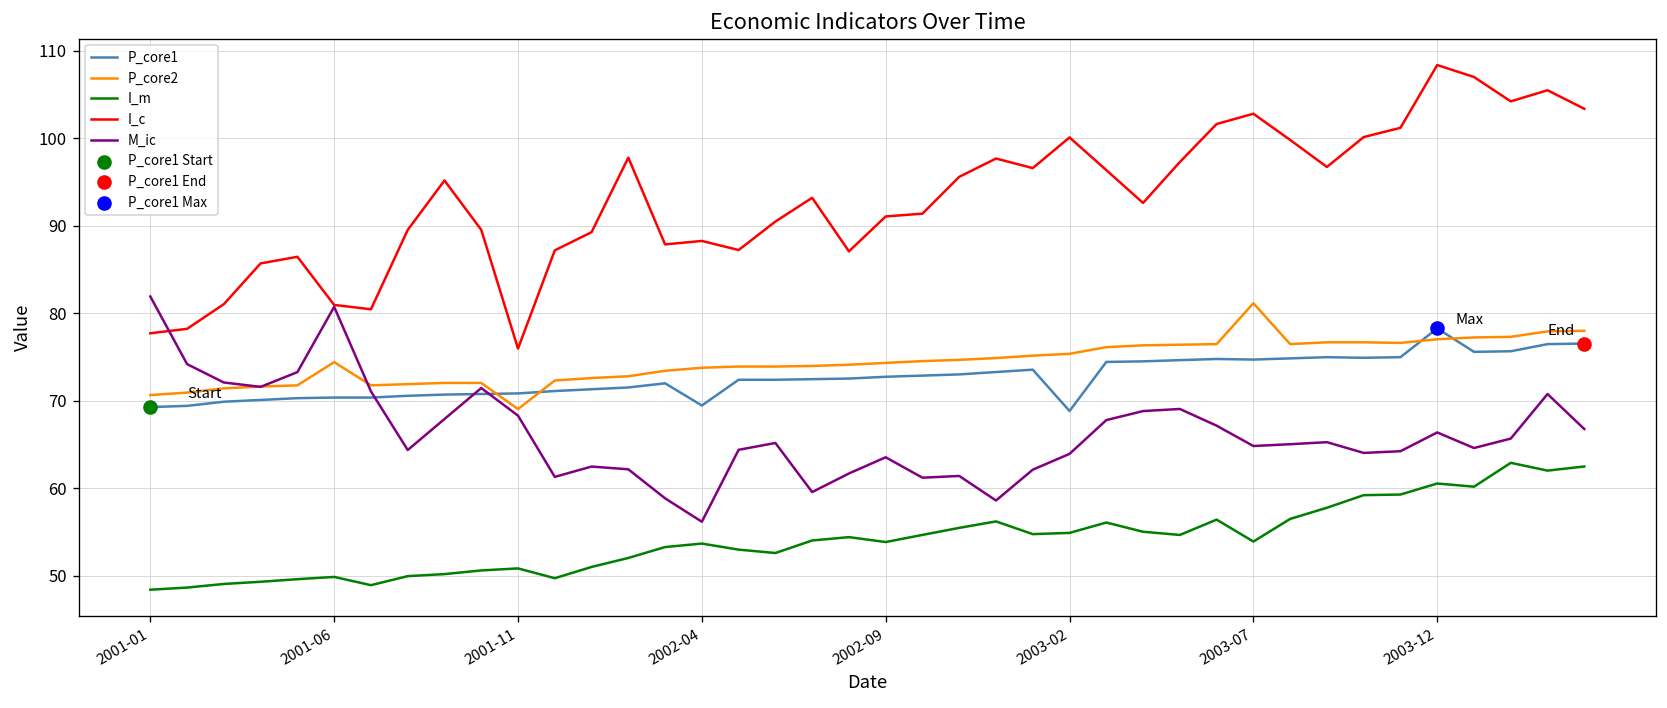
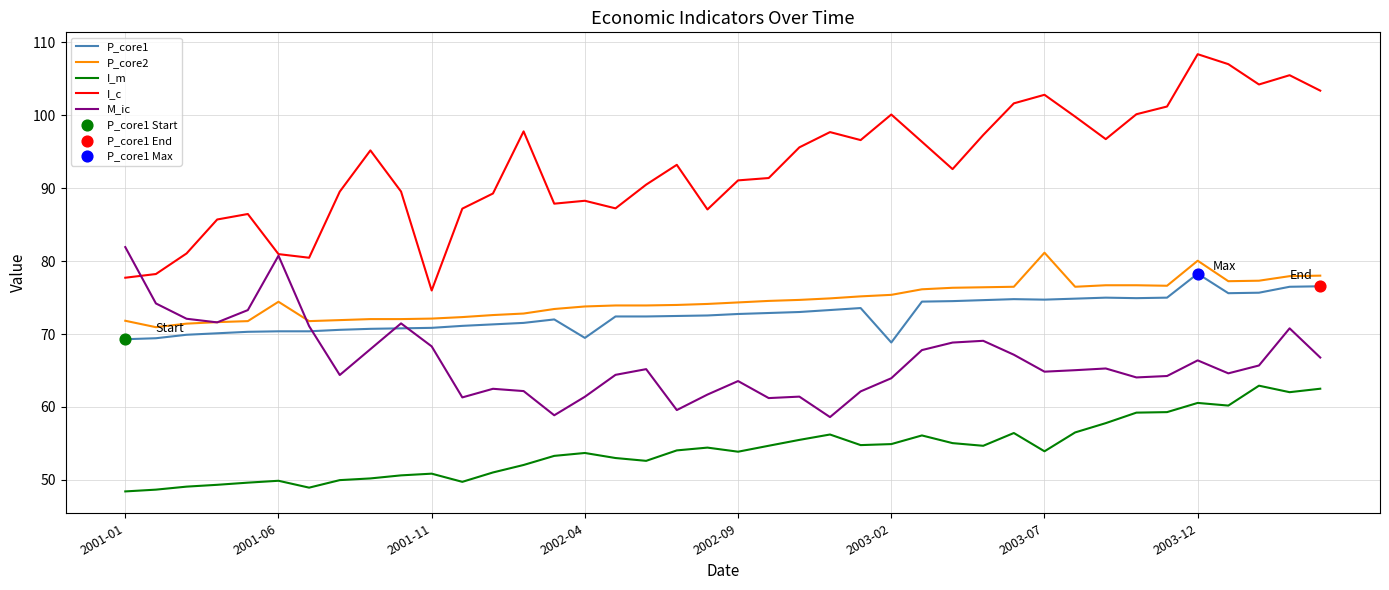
  {
    "P_core1": {
      "2001-06": 70,
      "2001-11": 71,
      "2002-04": 69,
      "2002-09": 73,
      "2003-02": 69,
      "2003-07": 75
    },
    "P_core2": {
-     "2001-01": 71,
+     "2001-01": 72,
      "2001-06": 74,
-     "2001-11": 69,
+     "2001-11": 72,
      "2002-04": 74,
      "2002-09": 74,
      "2003-02": 75,
      "2003-07": 81,
-     "2003-12": 77
+     "2003-12": 80
    },
    "M_ic": {
      "2001-01": 82,
      "2001-11": 68,
-     "2002-04": 56,
+     "2002-04": 61,
      "2002-09": 64,
      "2003-02": 64,
      "2003-07": 65,
      "2003-12": 66
    }
  }
